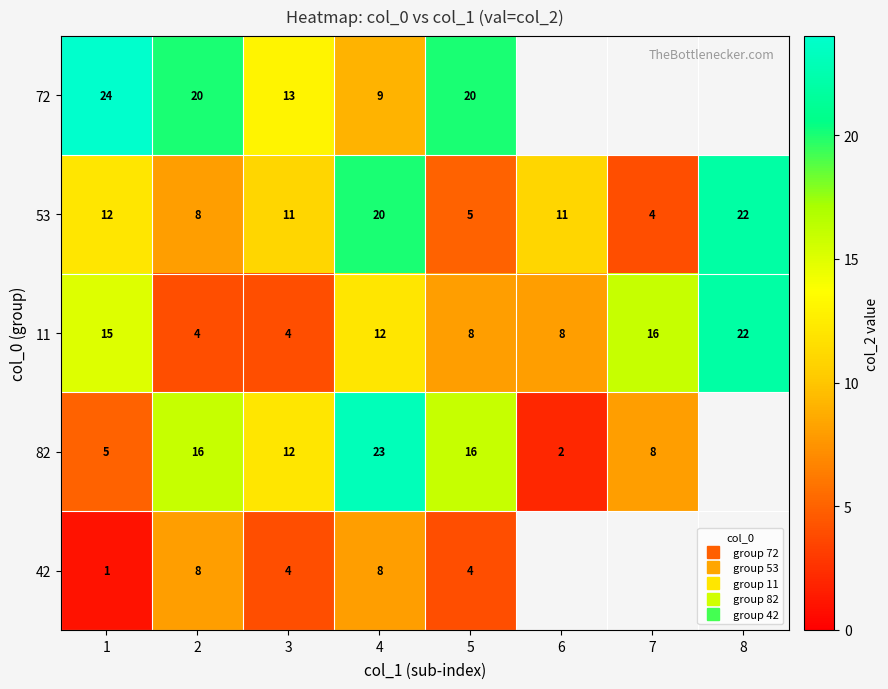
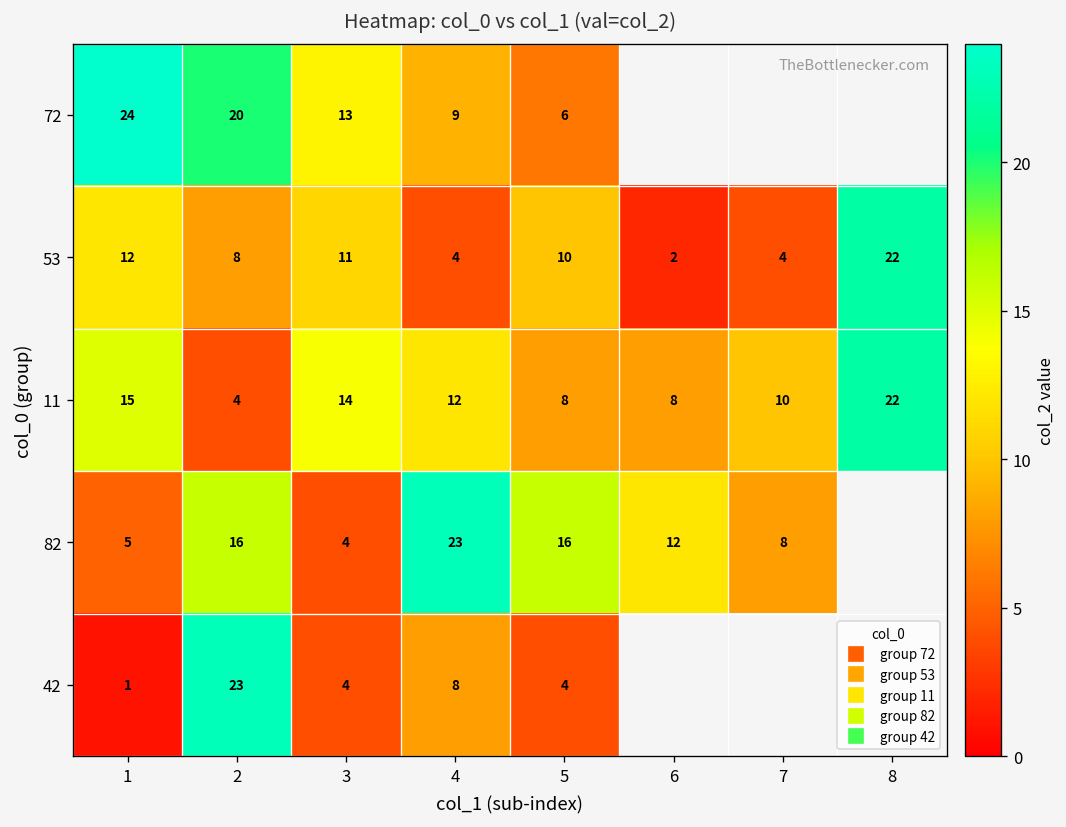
  {
    "72": {
      "1": 24,
      "2": 20,
      "3": 13,
      "4": 9,
-     "5": 20
+     "5": 6
    },
    "53": {
      "1": 12,
      "2": 8,
      "3": 11,
-     "4": 20,
-     "5": 5,
-     "6": 11,
+     "4": 4,
+     "5": 10,
+     "6": 2,
      "7": 4,
      "8": 22
    },
    "11": {
      "1": 15,
      "2": 4,
-     "3": 4,
+     "3": 14,
      "4": 12,
      "5": 8,
      "6": 8,
-     "7": 16,
+     "7": 10,
      "8": 22
    },
    "82": {
      "1": 5,
      "2": 16,
-     "3": 12,
+     "3": 4,
      "4": 23,
      "5": 16,
-     "6": 2,
+     "6": 12,
      "7": 8
    },
    "42": {
      "1": 1,
-     "2": 8,
+     "2": 23,
      "3": 4,
      "4": 8,
      "5": 4
    }
  }
